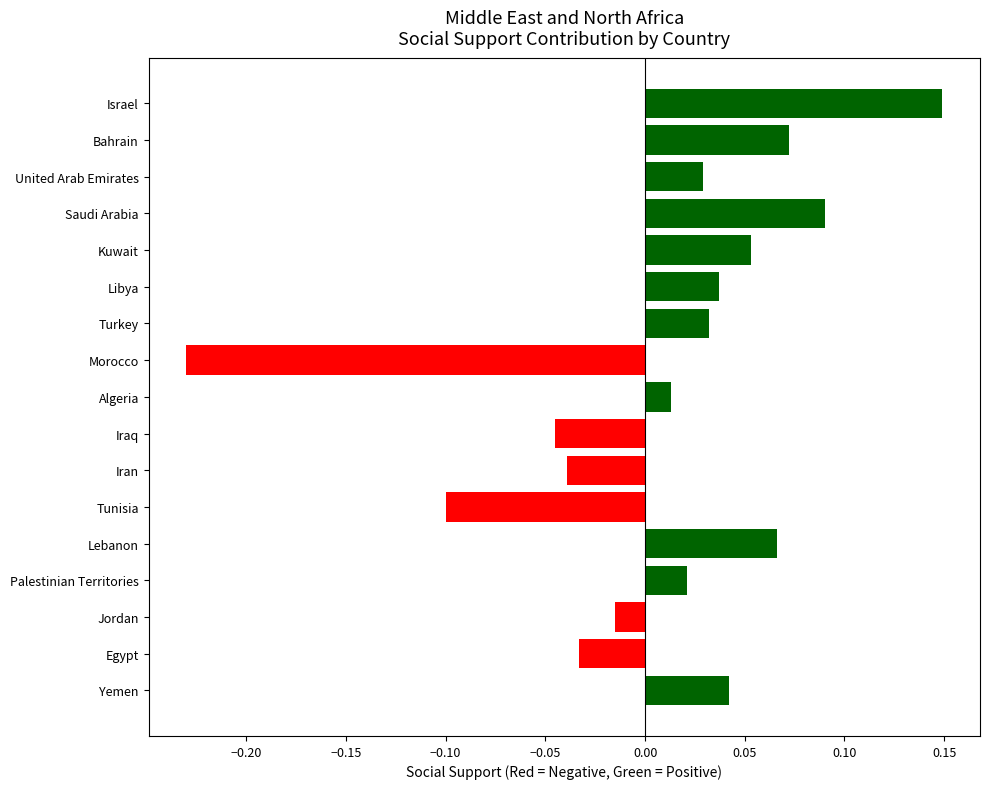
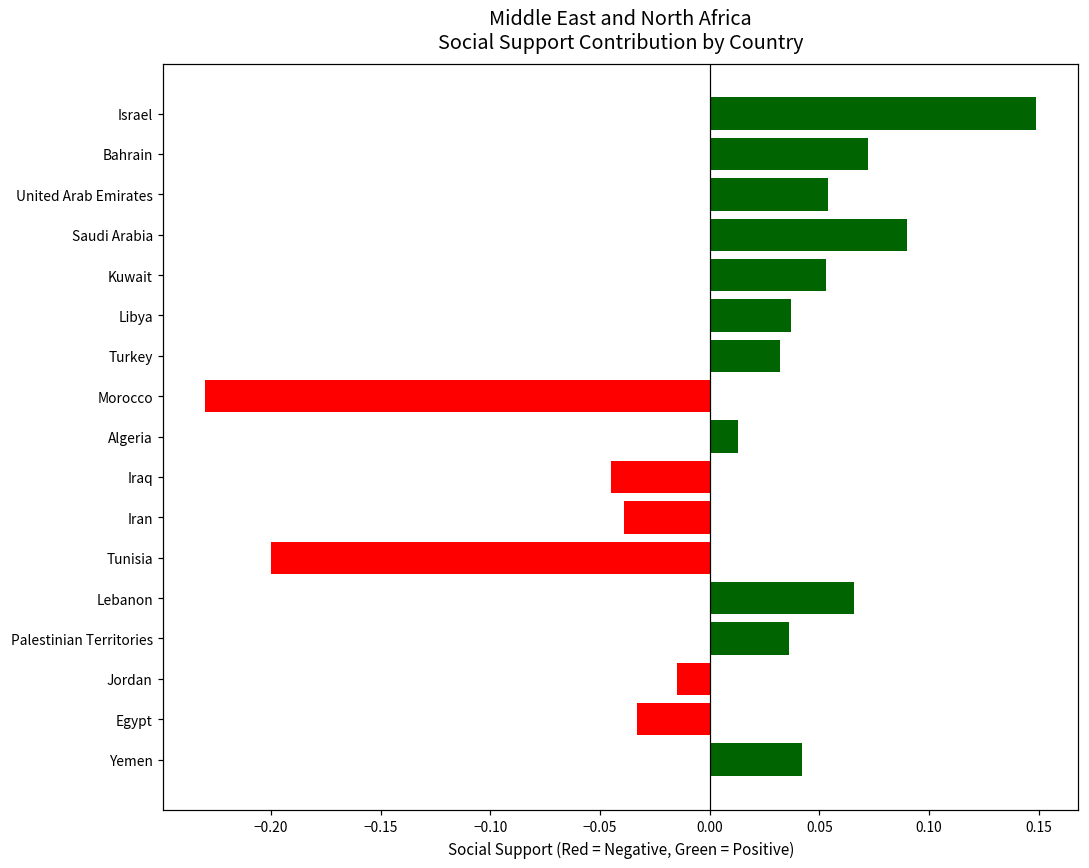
  {
    "Israel": 0.149,
    "Bahrain": 0.072,
-   "United Arab Emirates": 0.029,
+   "United Arab Emirates": 0.054,
    "Saudi Arabia": 0.090,
    "Kuwait": 0.053,
    "Libya": 0.037,
    "Turkey": 0.032,
    "Morocco": -0.230,
    "Algeria": 0.013,
    "Iraq": -0.045,
    "Iran": -0.039,
-   "Tunisia": -0.1,
+   "Tunisia": -0.2,
    "Lebanon": 0.066,
-   "Palestinian Territories": 0.021,
+   "Palestinian Territories": 0.036,
    "Jordan": -0.015,
    "Egypt": -0.033,
    "Yemen": 0.042
  }
